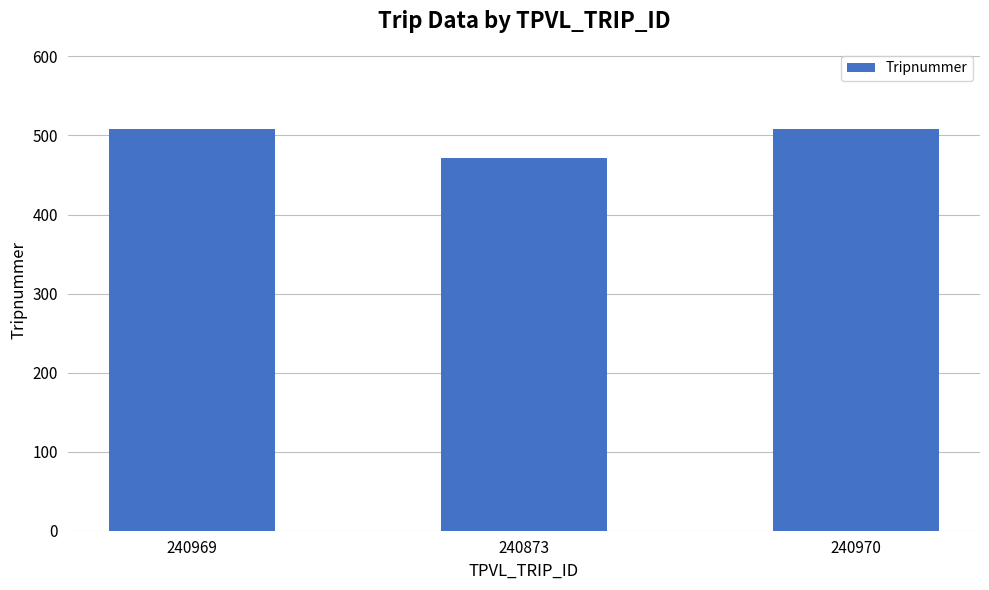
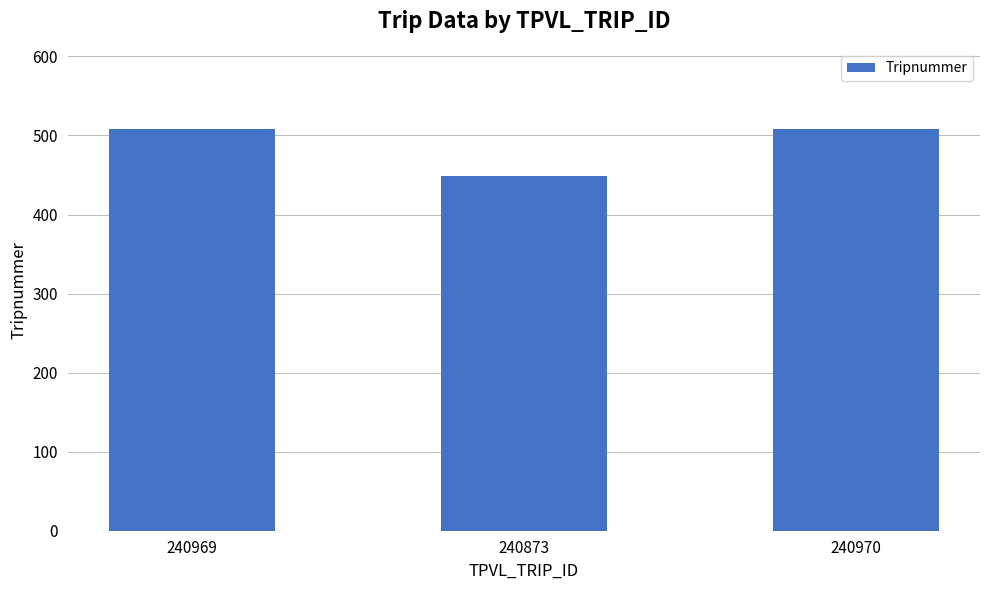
  {
    "240969": 510,
-   "240873": 470,
+   "240873": 450,
    "240970": 510
  }
